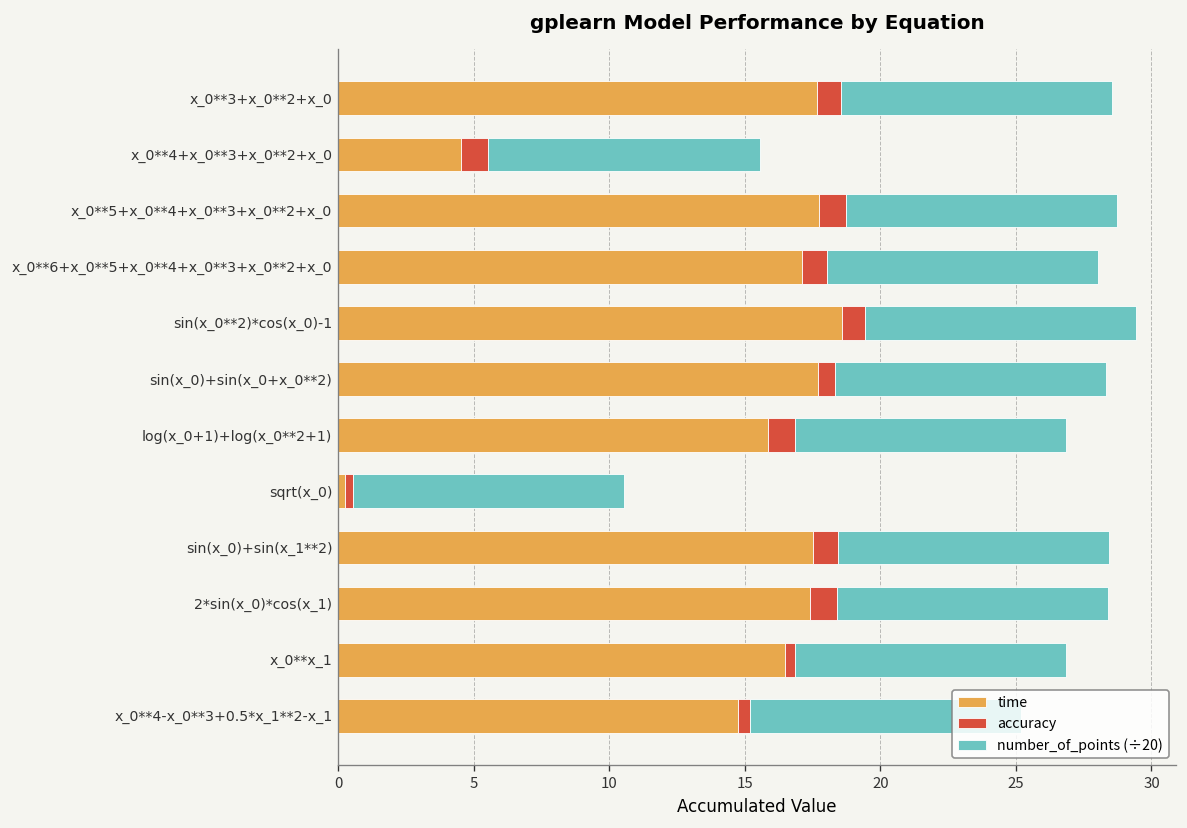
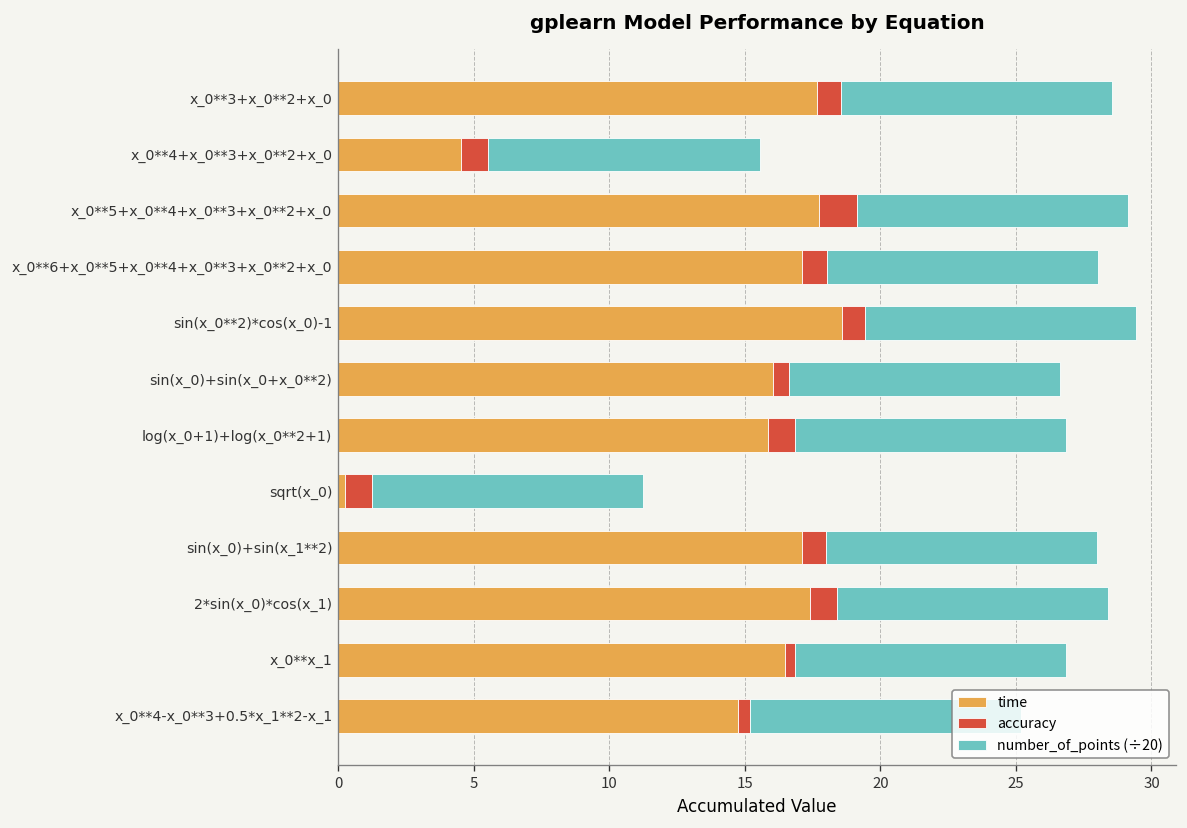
  {
    "time": {
      "x_0**3+x_0**2+x_0": 17.7,
      "x_0**4+x_0**3+x_0**2+x_0": 4.5,
      "x_0**5+x_0**4+x_0**3+x_0**2+x_0": 17.7,
      "x_0**6+x_0**5+x_0**4+x_0**3+x_0**2+x_0": 17.1,
      "sin(x_0**2)*cos(x_0)-1": 18.6,
-     "sin(x_0)+sin(x_0+x_0**2)": 17.7,
+     "sin(x_0)+sin(x_0+x_0**2)": 16.0,
      "log(x_0+1)+log(x_0**2+1)": 15.9,
      "sqrt(x_0)": 0.3,
-     "sin(x_0)+sin(x_1**2)": 17.5,
+     "sin(x_0)+sin(x_1**2)": 17.1,
      "2*sin(x_0)*cos(x_1)": 17.4,
      "x_0**x_1": 16.5,
      "x_0**4-x_0**3+0.5*x_1**2-x_1": 14.8
    },
    "accuracy": {
      "x_0**3+x_0**2+x_0": 0.9,
      "x_0**4+x_0**3+x_0**2+x_0": 1.0,
-     "x_0**5+x_0**4+x_0**3+x_0**2+x_0": 1.0,
+     "x_0**5+x_0**4+x_0**3+x_0**2+x_0": 1.4,
      "x_0**6+x_0**5+x_0**4+x_0**3+x_0**2+x_0": 0.9,
      "sin(x_0**2)*cos(x_0)-1": 0.9,
      "sin(x_0)+sin(x_0+x_0**2)": 0.6,
      "log(x_0+1)+log(x_0**2+1)": 1.0,
-     "sqrt(x_0)": 0.3,
+     "sqrt(x_0)": 1.0,
      "sin(x_0)+sin(x_1**2)": 0.9,
      "2*sin(x_0)*cos(x_1)": 1.0,
      "x_0**x_1": 0.4,
      "x_0**4-x_0**3+0.5*x_1**2-x_1": 0.4
    },
    "number_of_points (÷20)": {
      "x_0**3+x_0**2+x_0": 10.0,
      "x_0**4+x_0**3+x_0**2+x_0": 10.0,
      "x_0**5+x_0**4+x_0**3+x_0**2+x_0": 10.0,
      "x_0**6+x_0**5+x_0**4+x_0**3+x_0**2+x_0": 10.0,
      "sin(x_0**2)*cos(x_0)-1": 10.0,
      "sin(x_0)+sin(x_0+x_0**2)": 10.0,
      "log(x_0+1)+log(x_0**2+1)": 10.0,
      "sqrt(x_0)": 10.0,
      "sin(x_0)+sin(x_1**2)": 10.0,
      "2*sin(x_0)*cos(x_1)": 10.0,
      "x_0**x_1": 10.0
    }
  }
